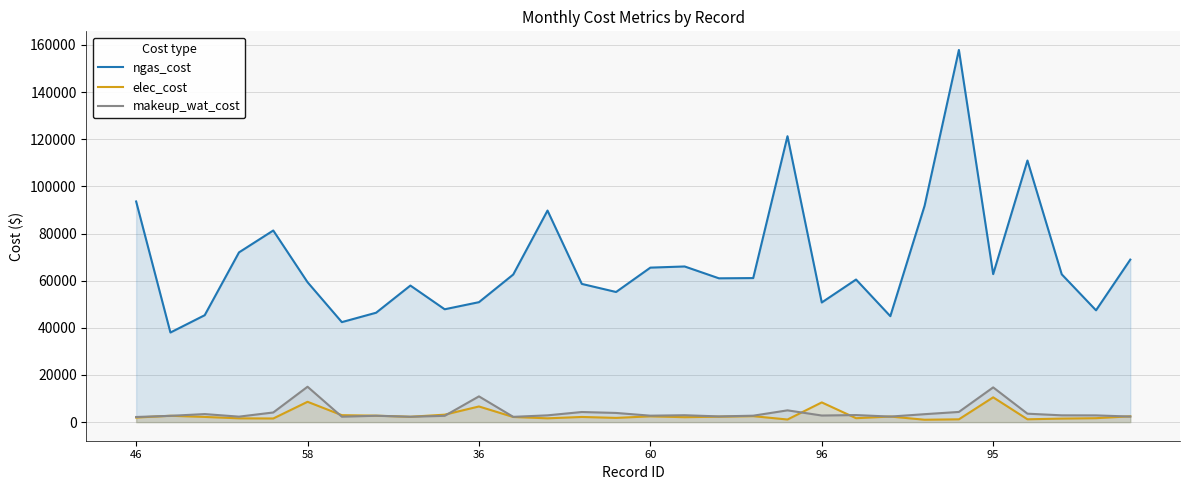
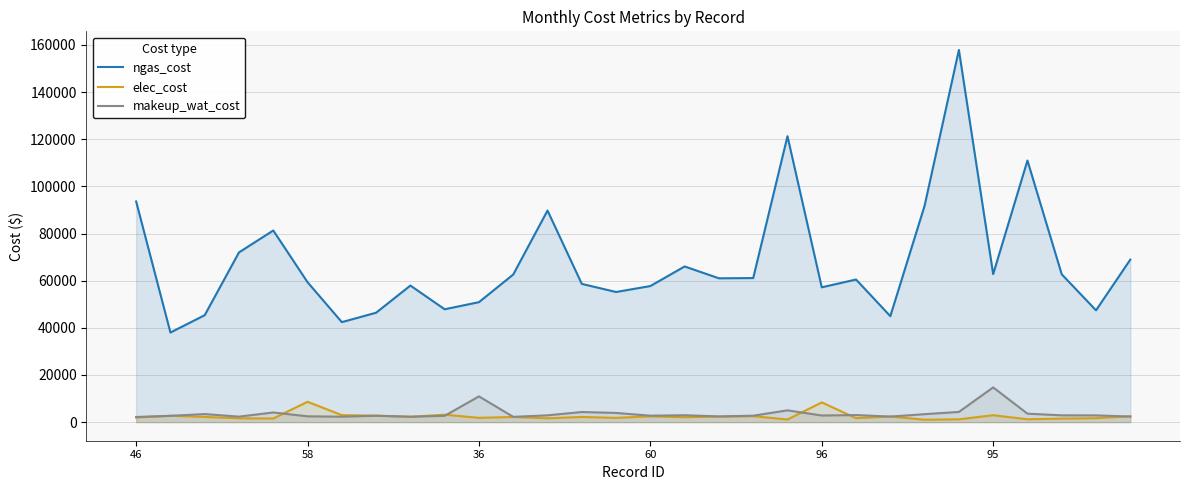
  {
    "ngas_cost": {
      "46": 94000,
      "58": 59000,
      "36": 51000,
-     "60": 66000,
-     "96": 51000,
+     "60": 58000,
+     "96": 57000,
      "95": 63000
    },
    "elec_cost": {
      "58": 9000,
-     "36": 7000,
+     "36": 2000,
      "96": 8000,
-     "95": 11000
+     "95": 3000
    },
    "makeup_wat_cost": {
-     "58": 15000,
+     "58": 2000,
      "36": 11000,
      "96": 3000,
      "95": 15000
    }
  }
